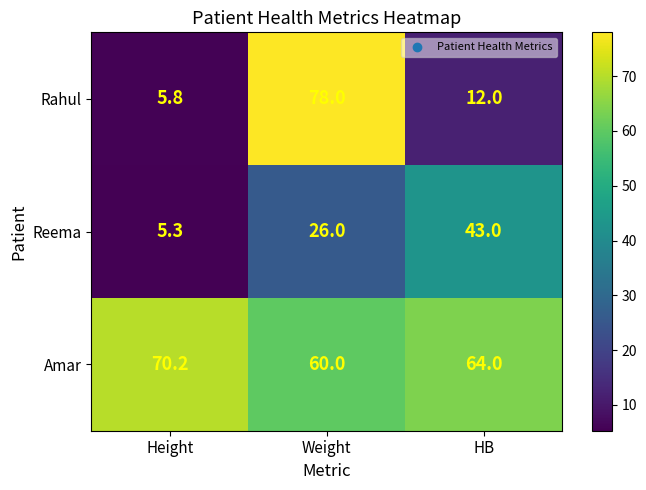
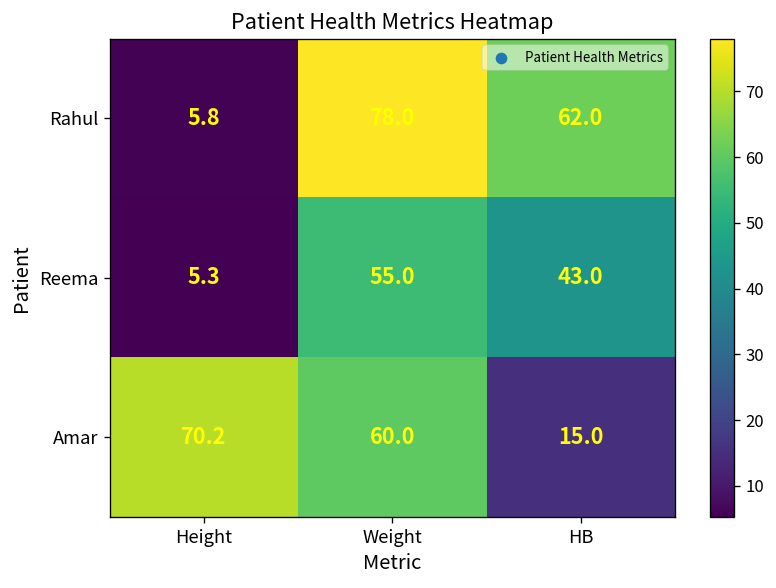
  {
    "Rahul": {
      "Height": 5.8,
-     "HB": 12.0
+     "HB": 62.0
    },
    "Reema": {
      "Height": 5.3,
-     "Weight": 26.0,
+     "Weight": 55.0,
      "HB": 43.0
    },
    "Amar": {
      "Height": 70.2,
      "Weight": 60.0,
-     "HB": 64.0
+     "HB": 15.0
    }
  }
